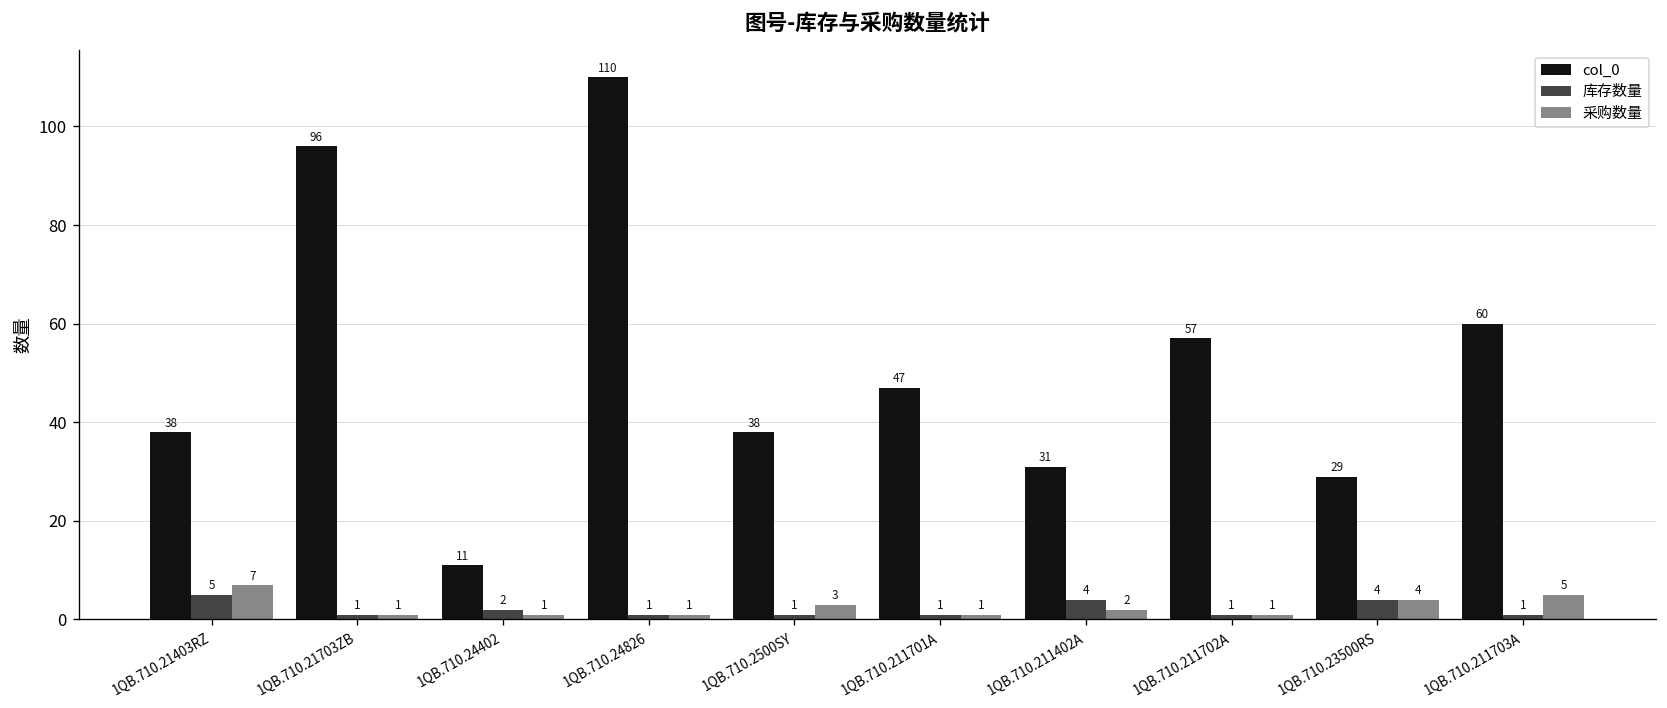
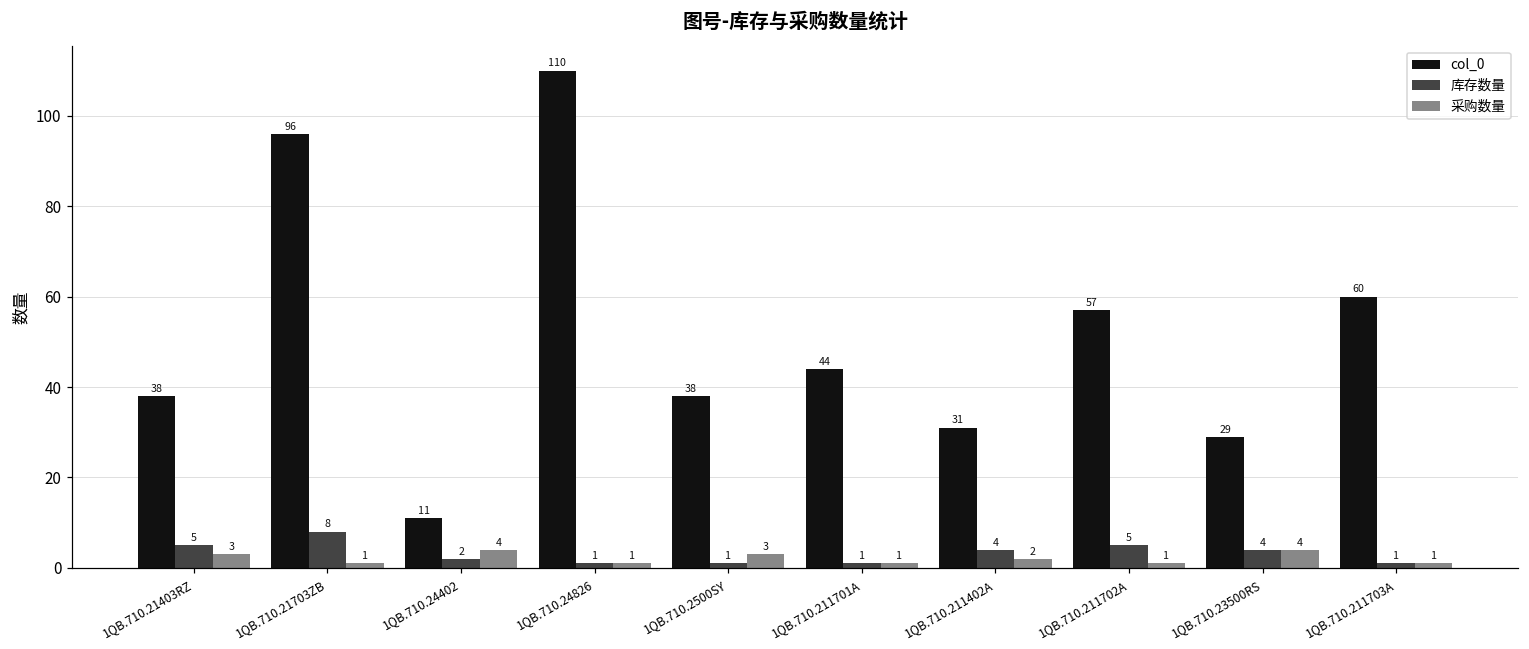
  {
    "col_0": {
      "1QB.710.21403RZ": 38,
      "1QB.710.21703ZB": 96,
      "1QB.710.24402": 11,
      "1QB.710.24826": 110,
      "1QB.710.2500SY": 38,
-     "1QB.710.211701A": 47,
+     "1QB.710.211701A": 44,
      "1QB.710.211402A": 31,
      "1QB.710.211702A": 57,
      "1QB.710.23500RS": 29,
      "1QB.710.211703A": 60
    },
    "库存数量": {
      "1QB.710.21403RZ": 5,
-     "1QB.710.21703ZB": 1,
+     "1QB.710.21703ZB": 8,
      "1QB.710.24402": 2,
      "1QB.710.24826": 1,
      "1QB.710.2500SY": 1,
      "1QB.710.211701A": 1,
      "1QB.710.211402A": 4,
-     "1QB.710.211702A": 1,
+     "1QB.710.211702A": 5,
      "1QB.710.23500RS": 4,
      "1QB.710.211703A": 1
    },
    "采购数量": {
-     "1QB.710.21403RZ": 7,
+     "1QB.710.21403RZ": 3,
      "1QB.710.21703ZB": 1,
-     "1QB.710.24402": 1,
+     "1QB.710.24402": 4,
      "1QB.710.24826": 1,
      "1QB.710.2500SY": 3,
      "1QB.710.211701A": 1,
      "1QB.710.211402A": 2,
      "1QB.710.211702A": 1,
      "1QB.710.23500RS": 4,
-     "1QB.710.211703A": 5
+     "1QB.710.211703A": 1
    }
  }
